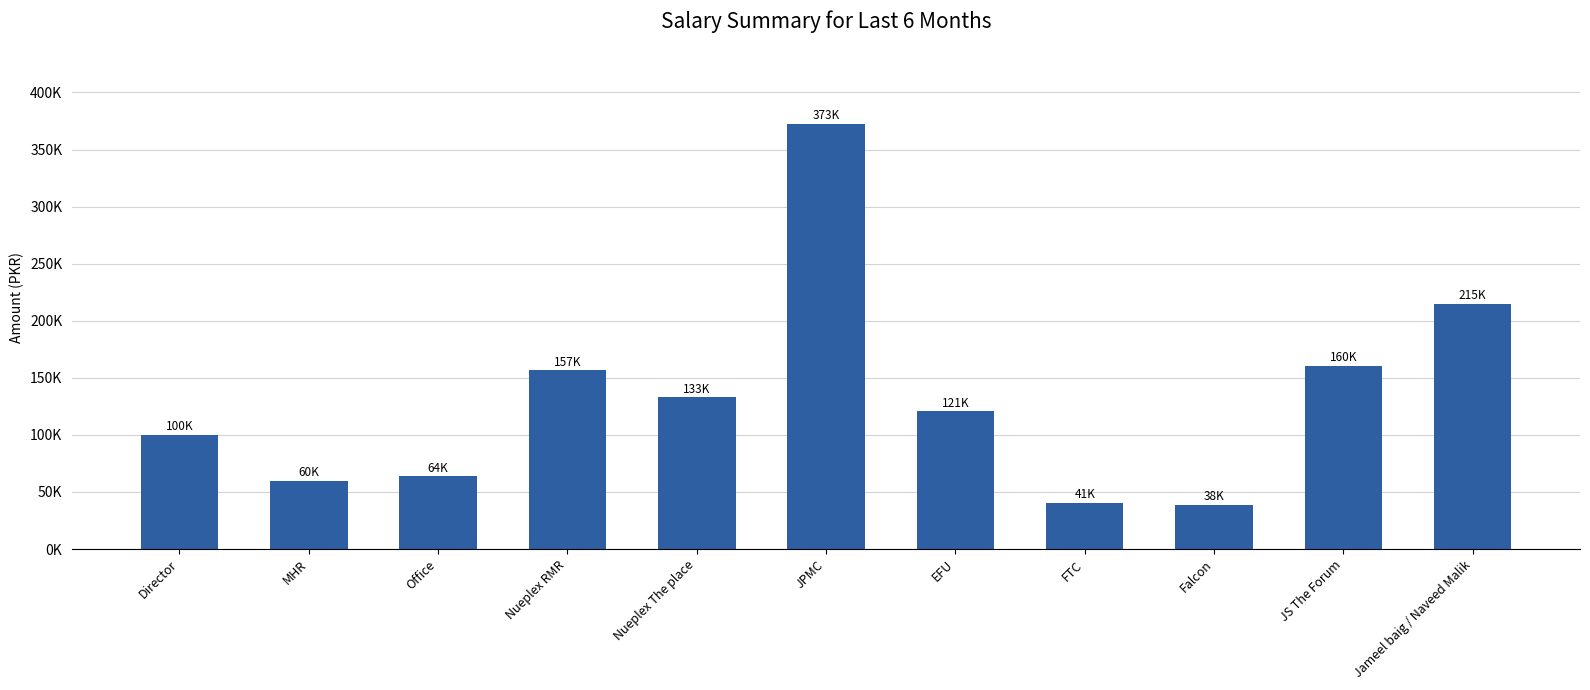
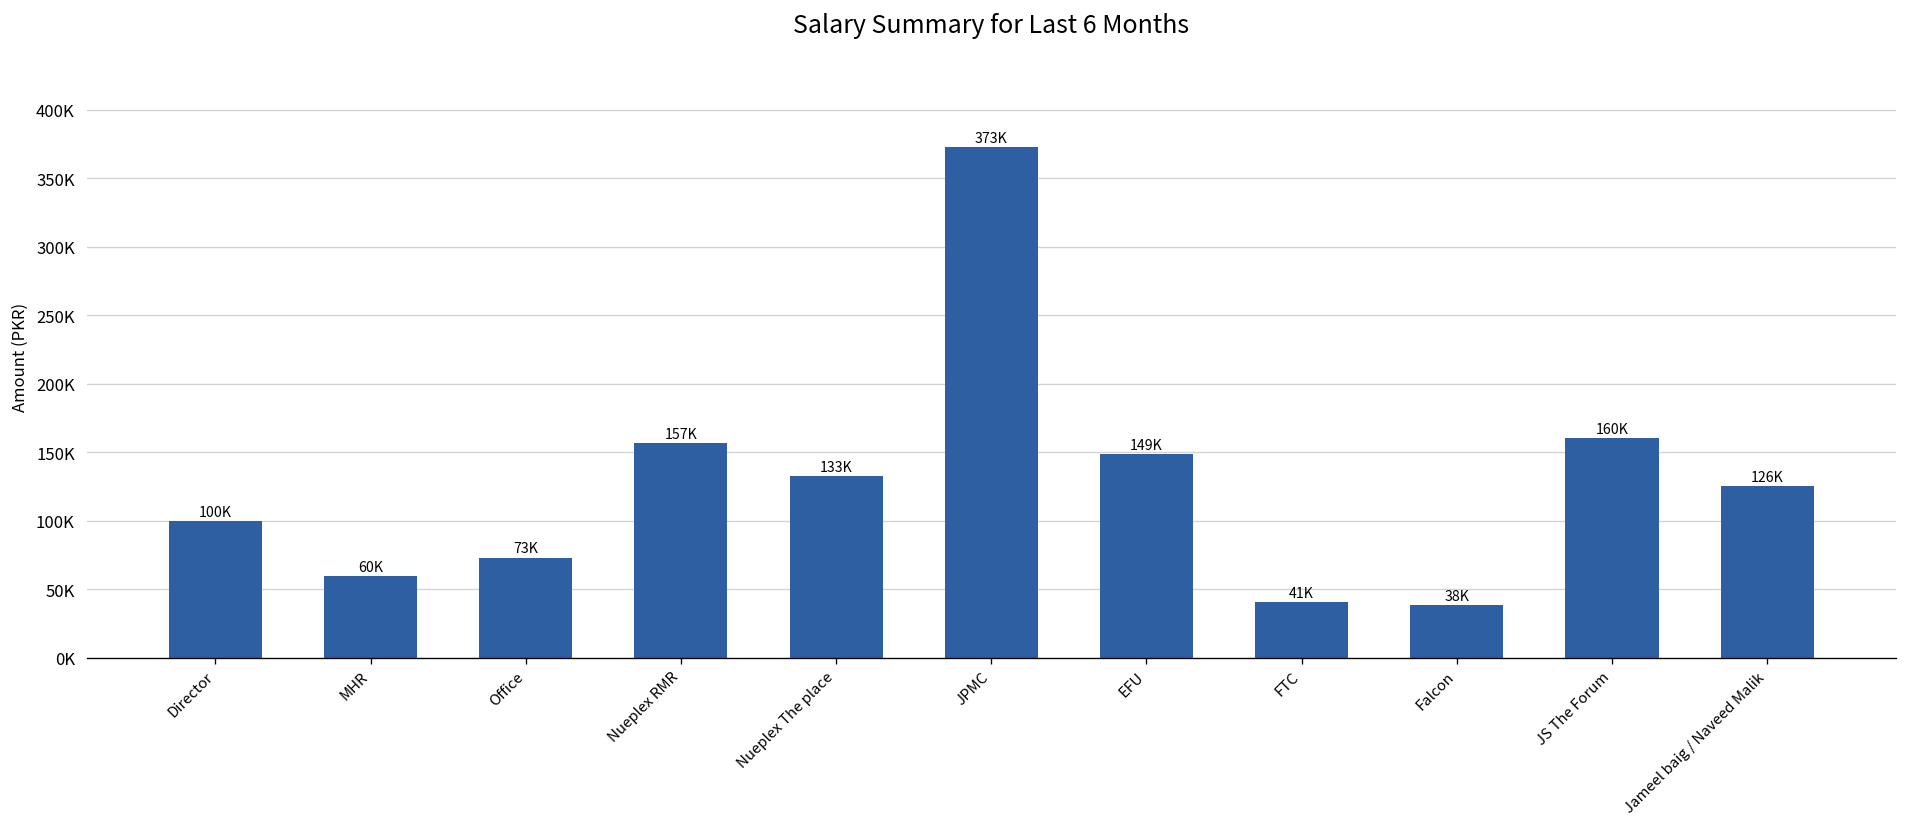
  {
    "Director": "100K",
    "MHR": "60K",
-   "Office": "64K",
+   "Office": "73K",
    "Nueplex RMR": "157K",
    "Nueplex The place": "133K",
    "JPMC": "373K",
-   "EFU": "121K",
+   "EFU": "149K",
    "FTC": "41K",
    "Falcon": "38K",
    "JS The Forum": "160K",
-   "Jameel baig / Naveed Malik": "215K"
+   "Jameel baig / Naveed Malik": "126K"
  }
